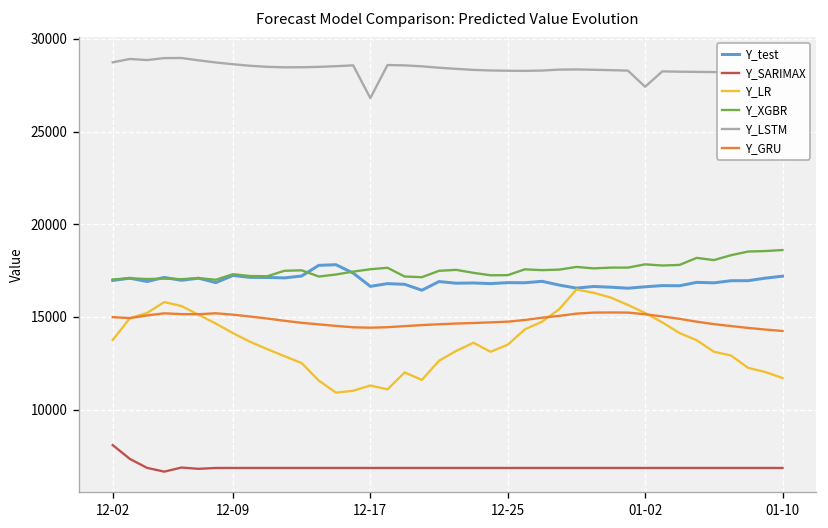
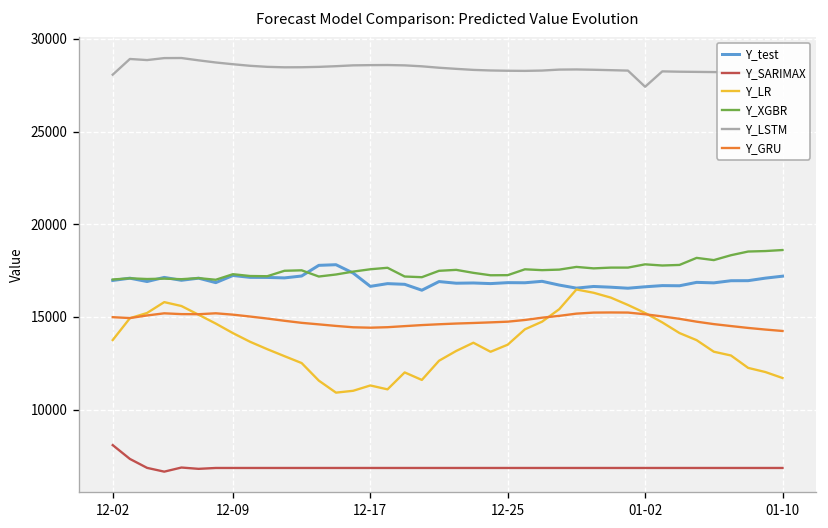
  {
    "Y_test": {
      "12-17": 16600,
      "12-25": 16800,
      "01-02": 16600,
      "01-10": 17200
    },
    "Y_SARIMAX": {
      "12-02": 8100,
      "12-09": 6900,
      "12-17": 6900,
      "12-25": 6900,
      "01-02": 6900,
      "01-10": 6900
    },
    "Y_LR": {
      "12-02": 13800,
      "12-09": 14100,
      "12-17": 11300,
      "12-25": 13500,
      "01-10": 11700
    },
    "Y_XGBR": {
      "12-17": 17600,
      "12-25": 17300,
      "01-02": 17800,
      "01-10": 18600
    },
    "Y_LSTM": {
-     "12-02": 28700,
+     "12-02": 28100,
      "12-09": 28600,
-     "12-17": 26800,
+     "12-17": 28600,
      "12-25": 28300,
      "01-02": 27400
    },
    "Y_GRU": {
      "12-02": 15000,
      "12-09": 15100,
      "12-17": 14400,
      "12-25": 14700,
      "01-10": 14200
    }
  }
